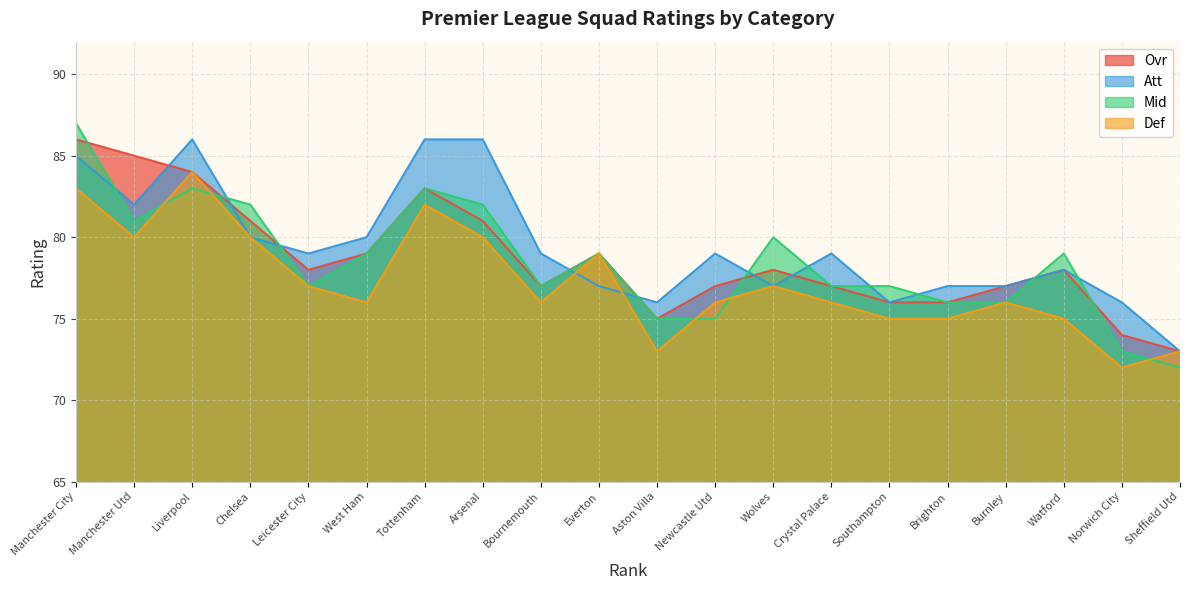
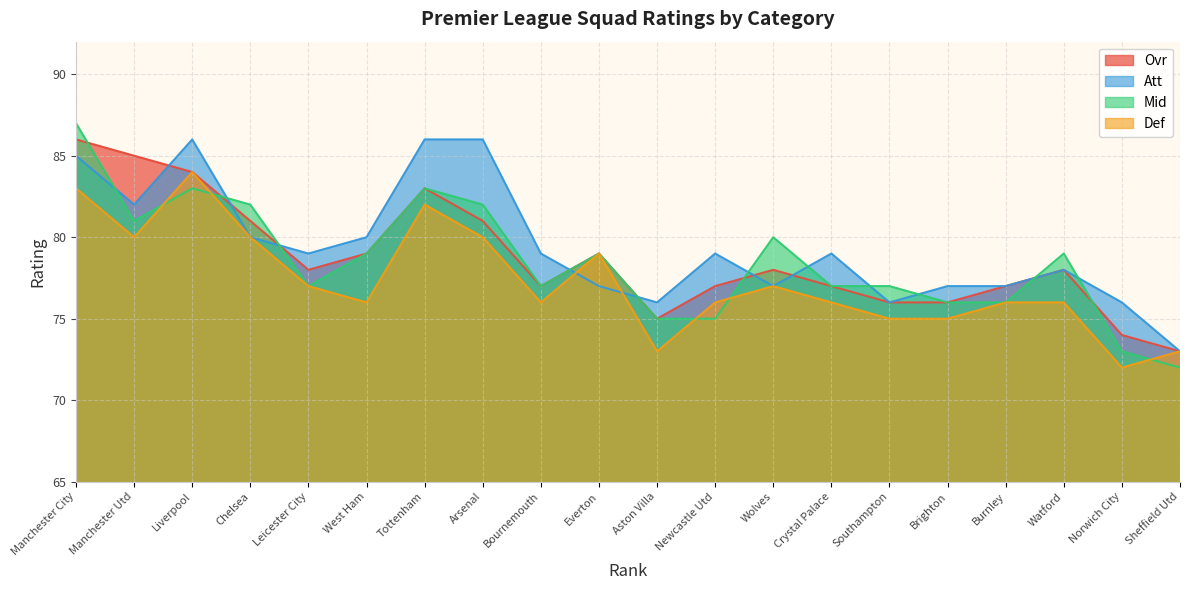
  {
    "Ovr": {
      "Manchester City": 86,
      "Manchester Utd": 85,
      "Chelsea": 81,
      "Leicester City": 78,
      "Arsenal": 81,
      "Newcastle Utd": 77,
      "Wolves": 78,
      "Norwich City": 74
    },
    "Att": {
      "Manchester City": 85,
      "Manchester Utd": 82,
      "Liverpool": 86,
      "Leicester City": 79,
      "West Ham": 80,
      "Tottenham": 86,
      "Arsenal": 86,
      "Bournemouth": 79,
      "Everton": 77,
      "Aston Villa": 76,
      "Newcastle Utd": 79,
      "Crystal Palace": 79,
      "Brighton": 77,
      "Norwich City": 76
    },
    "Mid": {
      "Manchester City": 87,
      "Manchester Utd": 81,
      "Liverpool": 83,
      "Chelsea": 82,
      "Arsenal": 82,
      "Newcastle Utd": 75,
      "Wolves": 80,
      "Southampton": 77,
      "Watford": 79,
      "Norwich City": 73,
      "Sheffield Utd": 72
    },
    "Def": {
      "Manchester City": 83,
      "Manchester Utd": 80,
      "West Ham": 76,
      "Tottenham": 82,
      "Arsenal": 80,
      "Bournemouth": 76,
      "Aston Villa": 73,
      "Newcastle Utd": 76,
      "Crystal Palace": 76,
      "Southampton": 75,
      "Brighton": 75,
-     "Watford": 75,
+     "Watford": 76,
      "Norwich City": 72
    }
  }
